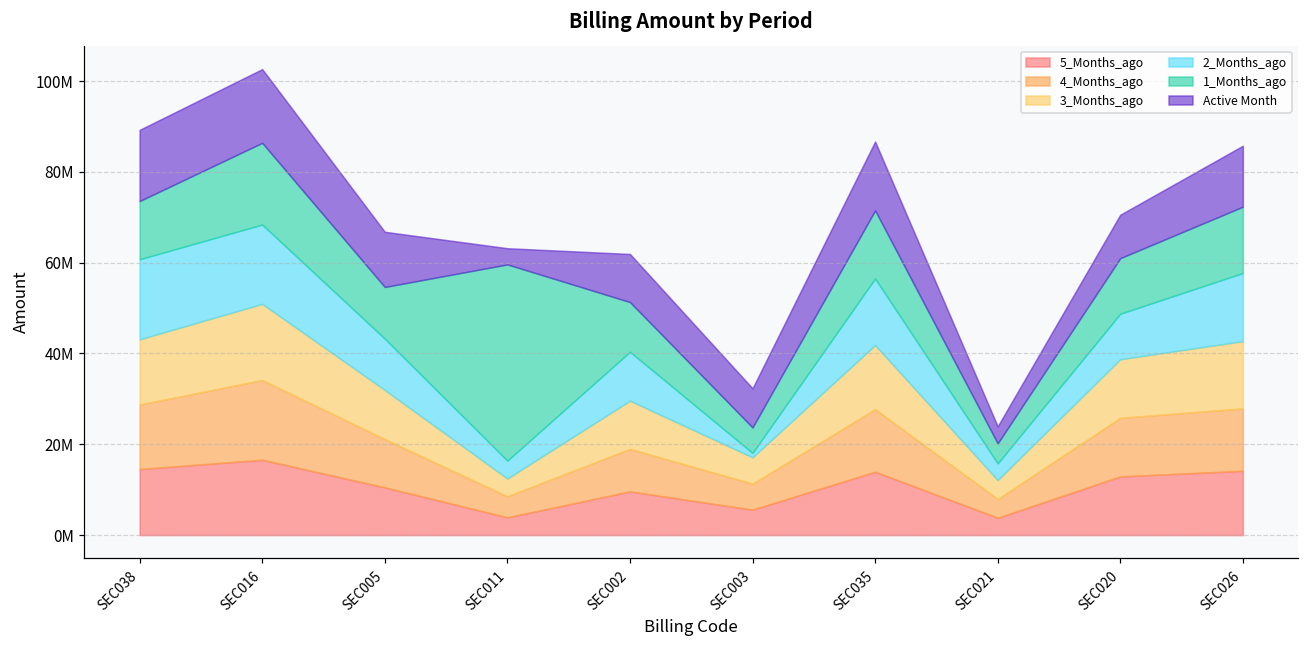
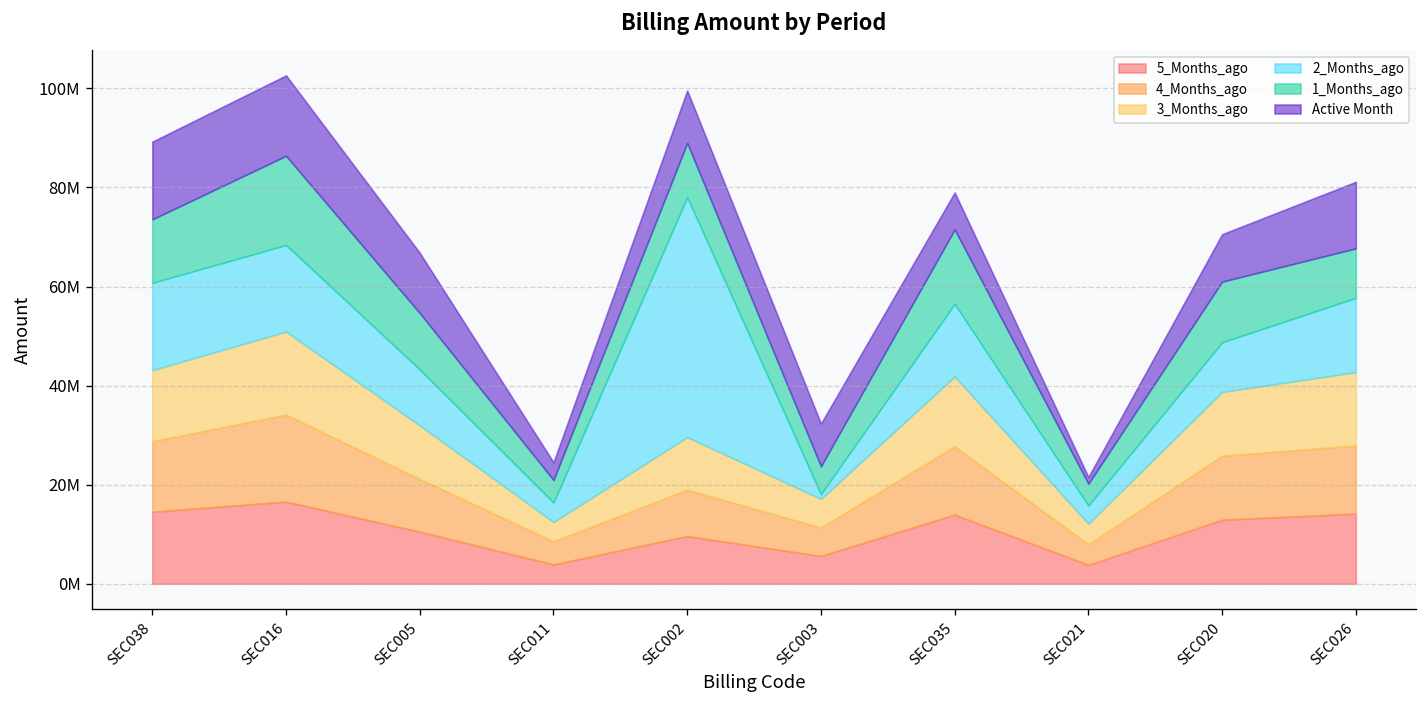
  {
    "2_Months_ago": {
      "SEC038": 18000000,
      "SEC016": 17000000,
      "SEC005": 11000000,
      "SEC011": 4000000,
-     "SEC002": 11000000,
+     "SEC002": 48000000,
      "SEC003": 1000000,
      "SEC035": 15000000,
      "SEC021": 4000000,
      "SEC020": 10000000,
      "SEC026": 15000000
    },
    "1_Months_ago": {
      "SEC038": 13000000,
      "SEC016": 18000000,
      "SEC005": 11000000,
-     "SEC011": 43000000,
+     "SEC011": 5000000,
      "SEC002": 11000000,
      "SEC003": 6000000,
      "SEC035": 15000000,
      "SEC021": 4000000,
      "SEC020": 12000000,
-     "SEC026": 15000000
+     "SEC026": 10000000
    },
    "Active Month": {
      "SEC038": 16000000,
      "SEC016": 16000000,
      "SEC005": 12000000,
      "SEC011": 4000000,
      "SEC002": 11000000,
      "SEC003": 9000000,
-     "SEC035": 15000000,
-     "SEC021": 4000000,
+     "SEC035": 7000000,
+     "SEC021": 1000000,
      "SEC020": 10000000,
      "SEC026": 13000000
    }
  }
